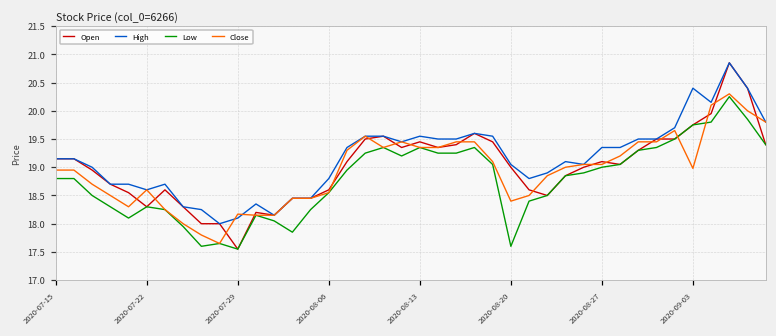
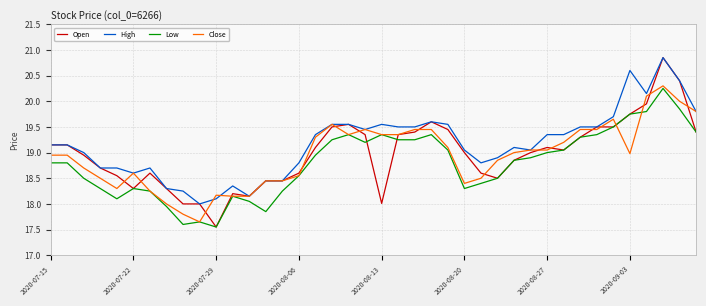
  {
    "Open": {
      "2020-08-06": 18.6,
-     "2020-08-13": 19.5,
+     "2020-08-13": 18.0,
      "2020-08-20": 19.0
    },
    "High": {
      "2020-07-29": 18.1,
      "2020-08-06": 18.8,
      "2020-08-13": 19.6,
      "2020-08-20": 19.1,
      "2020-08-27": 19.4,
-     "2020-09-03": 20.4
+     "2020-09-03": 20.6
    },
    "Low": {
      "2020-07-15": 18.8,
-     "2020-08-20": 17.6,
+     "2020-08-20": 18.3,
      "2020-08-27": 19.0
    },
    "Close": {
      "2020-07-15": 19.0,
      "2020-07-29": 18.2,
      "2020-08-20": 18.4,
      "2020-09-03": 19.0
    }
  }
